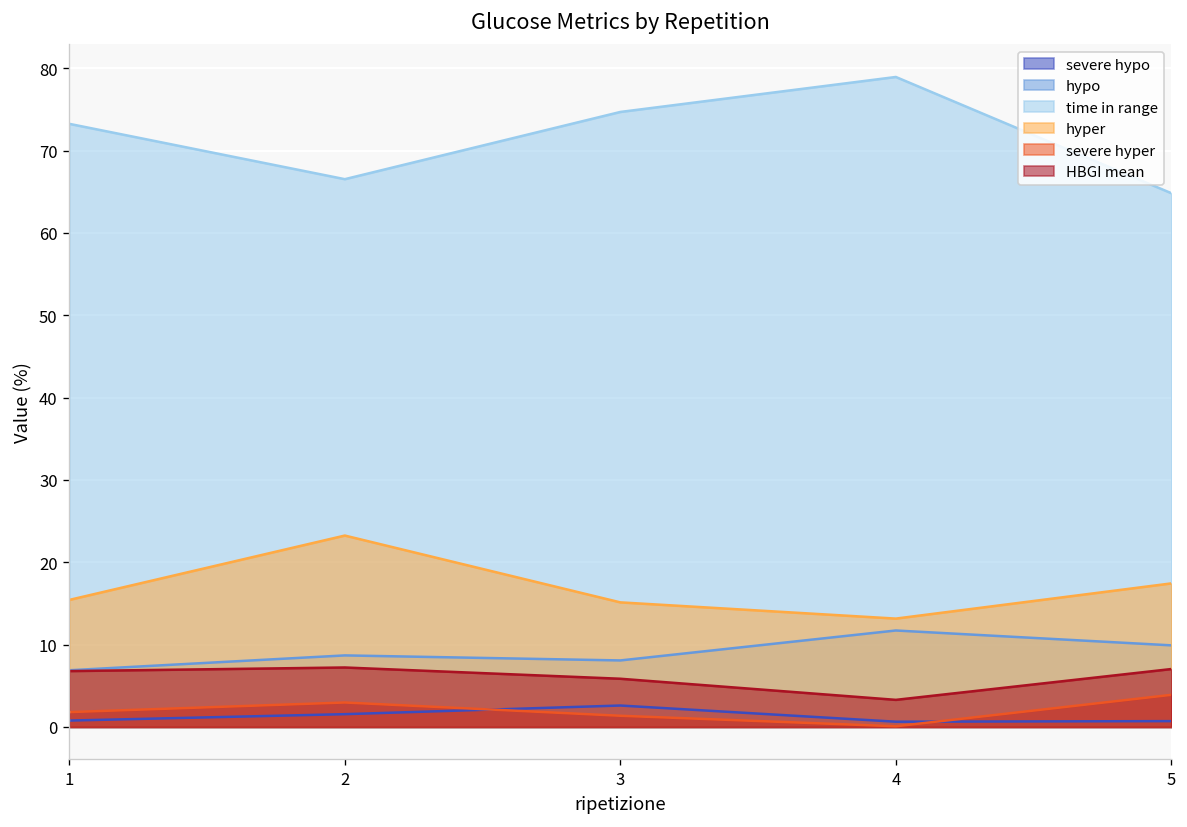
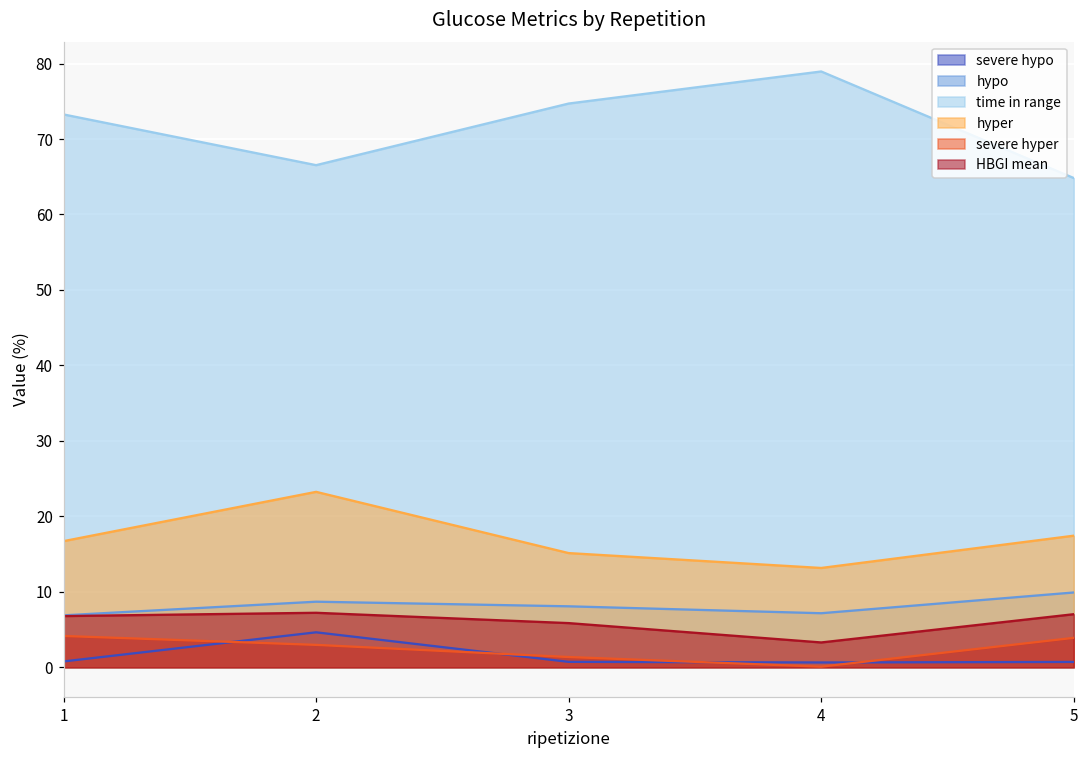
  {
    "severe hypo": {
      "1": 1,
-     "2": 2,
-     "3": 3,
+     "2": 5,
+     "3": 1,
      "4": 1,
      "5": 1
    },
    "hypo": {
      "2": 9,
      "3": 8,
-     "4": 12,
+     "4": 7,
      "5": 10
    },
    "time in range": {
      "1": 73,
      "2": 67,
      "3": 75,
      "4": 79,
      "5": 65
    },
    "hyper": {
-     "1": 15,
+     "1": 17,
      "2": 23,
      "3": 15,
      "4": 13,
      "5": 17
    },
    "severe hyper": {
-     "1": 2,
+     "1": 4,
      "2": 3,
      "3": 1,
      "4": 0,
      "5": 4
    },
    "HBGI mean": {
      "2": 7,
      "3": 6,
      "4": 3,
      "5": 7
    }
  }
